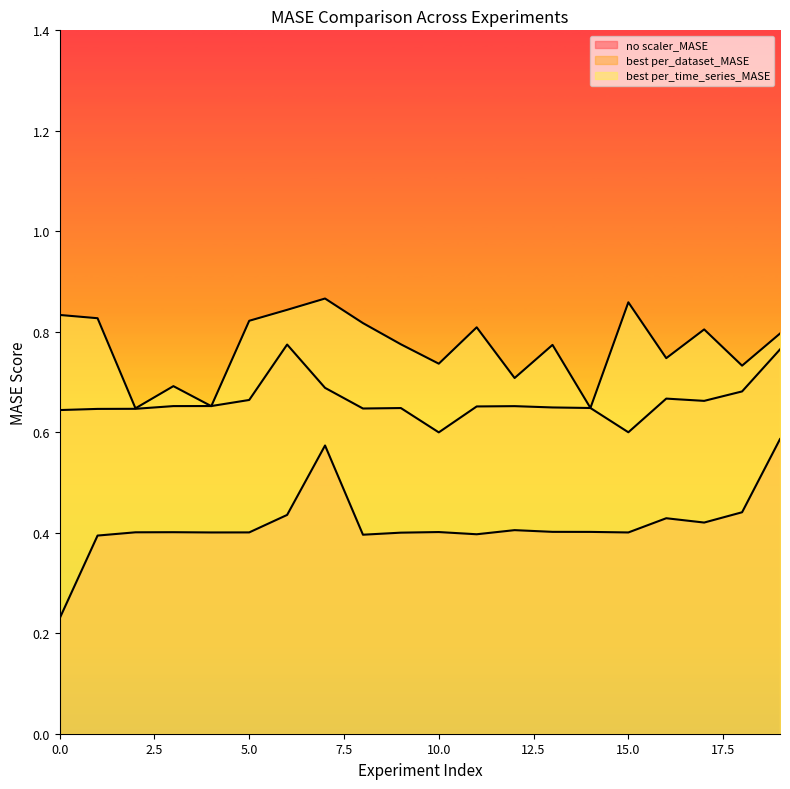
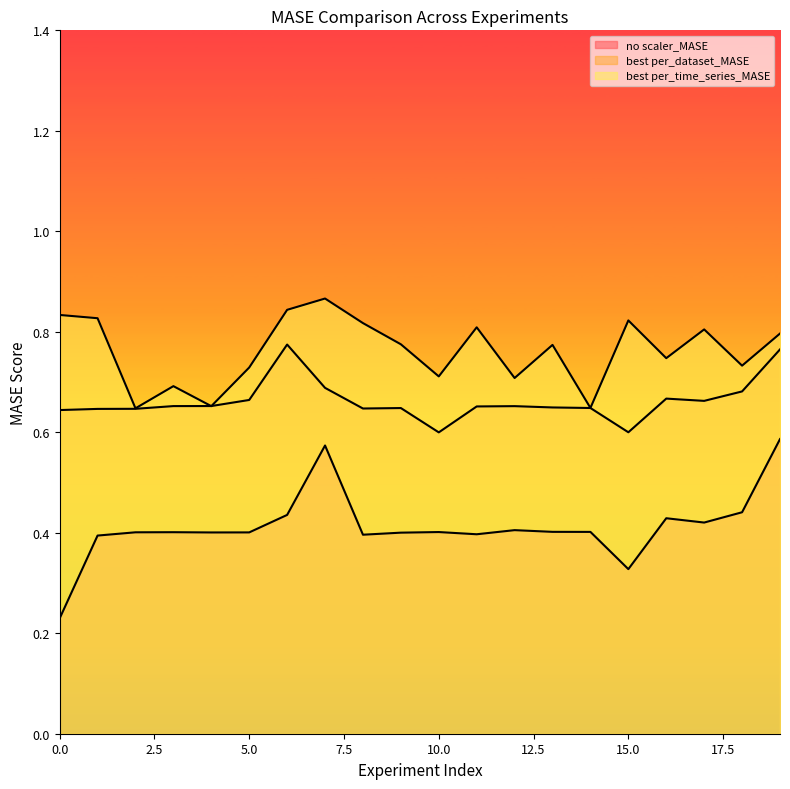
  {
    "no scaler_MASE": {
      "0.0": 0.23,
      "5.0": 0.40,
      "10.0": 0.40,
-     "15.0": 0.40
+     "15.0": 0.33
    },
    "best per_dataset_MASE": {
      "0.0": 0.64,
      "5.0": 0.66,
      "10.0": 0.60,
      "15.0": 0.60
    },
    "best per_time_series_MASE": {
      "0.0": 0.83,
-     "5.0": 0.82,
-     "10.0": 0.74,
-     "15.0": 0.86
+     "5.0": 0.73,
+     "10.0": 0.71,
+     "15.0": 0.82
    }
  }
